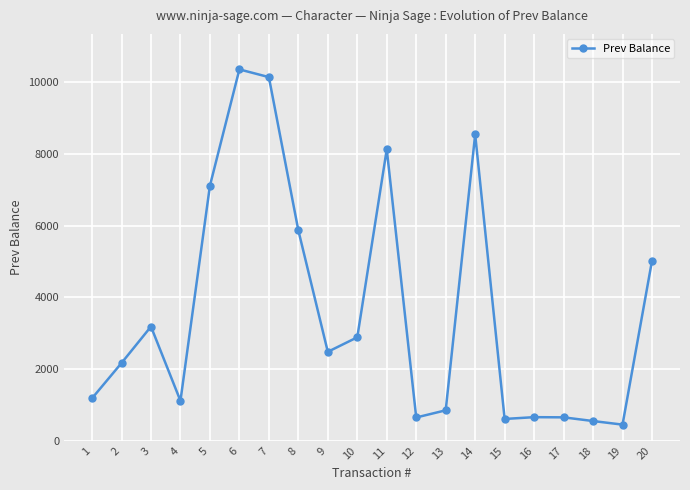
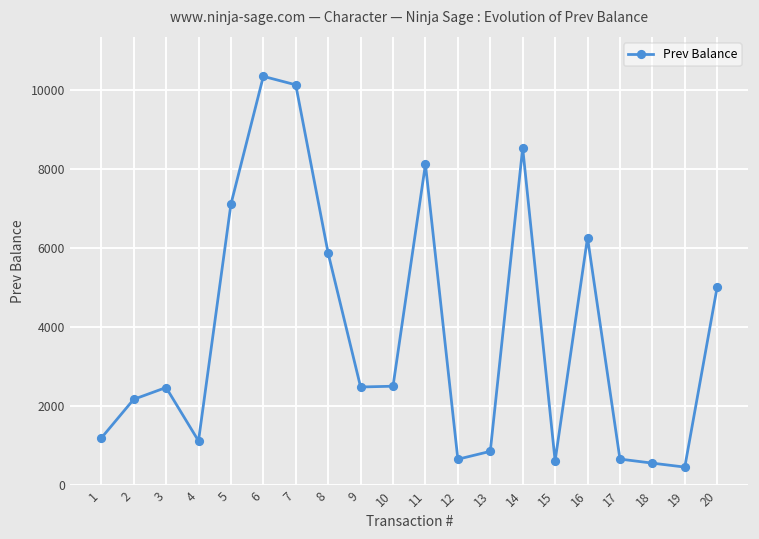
  {
    "1": 1200,
    "2": 2200,
-   "3": 3200,
+   "3": 2500,
    "4": 1100,
    "5": 7100,
    "6": 10400,
    "7": 10100,
    "8": 5900,
    "9": 2500,
-   "10": 2900,
+   "10": 2500,
    "11": 8100,
    "12": 600,
    "13": 800,
    "14": 8500,
    "15": 600,
-   "16": 700,
+   "16": 6300,
    "17": 700,
    "18": 600,
    "19": 500,
    "20": 5000
  }
